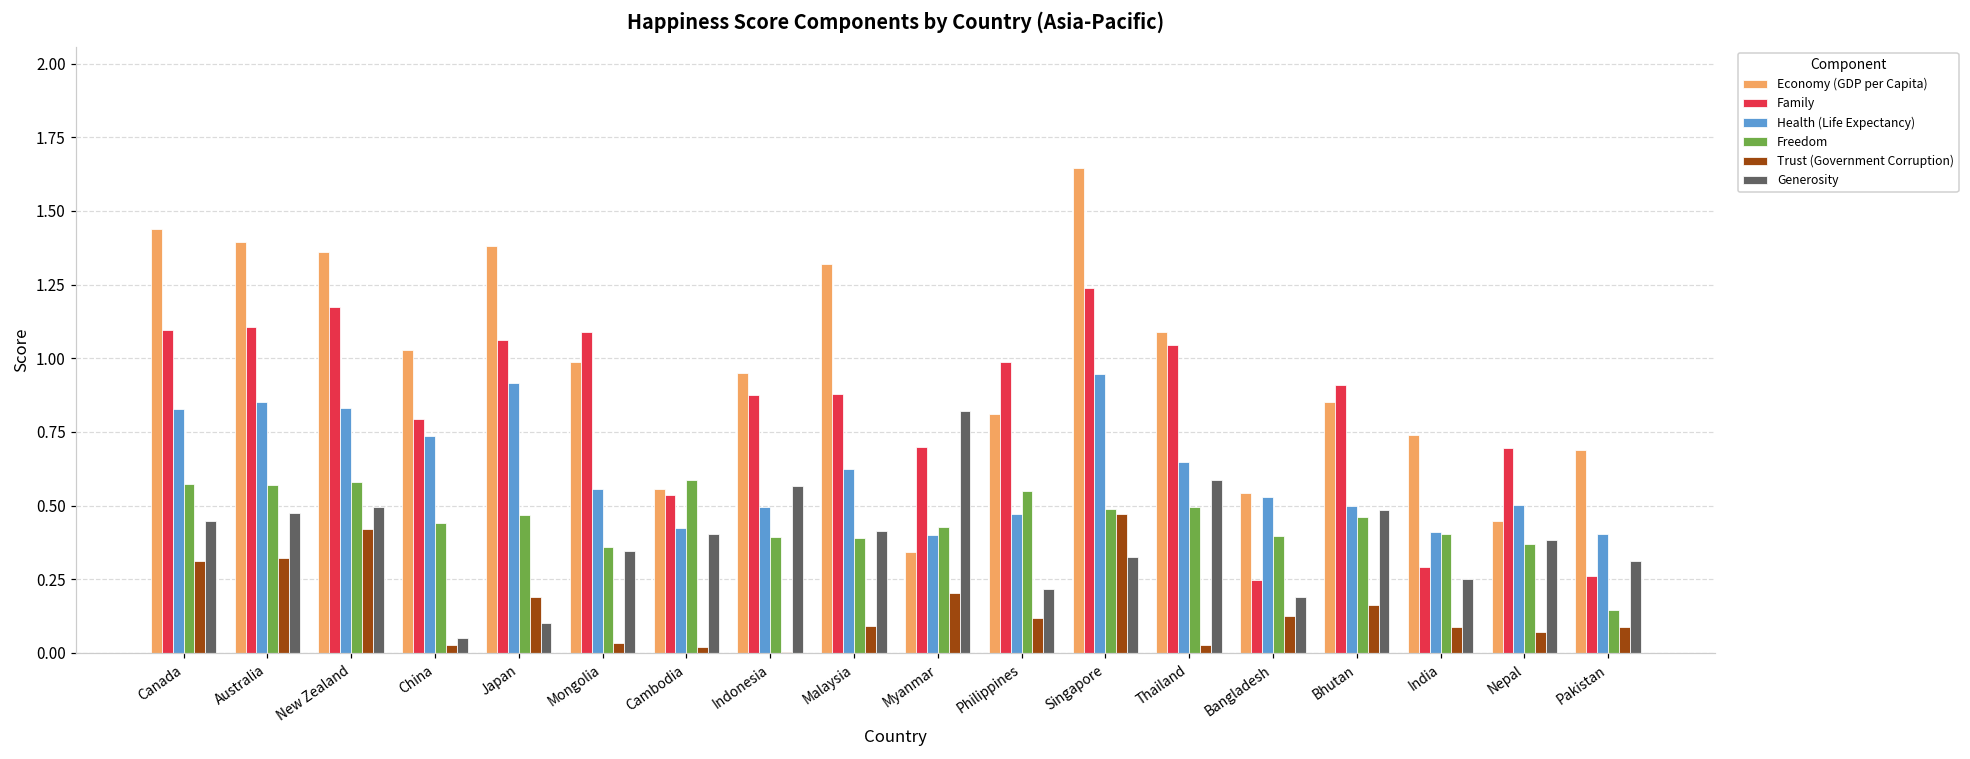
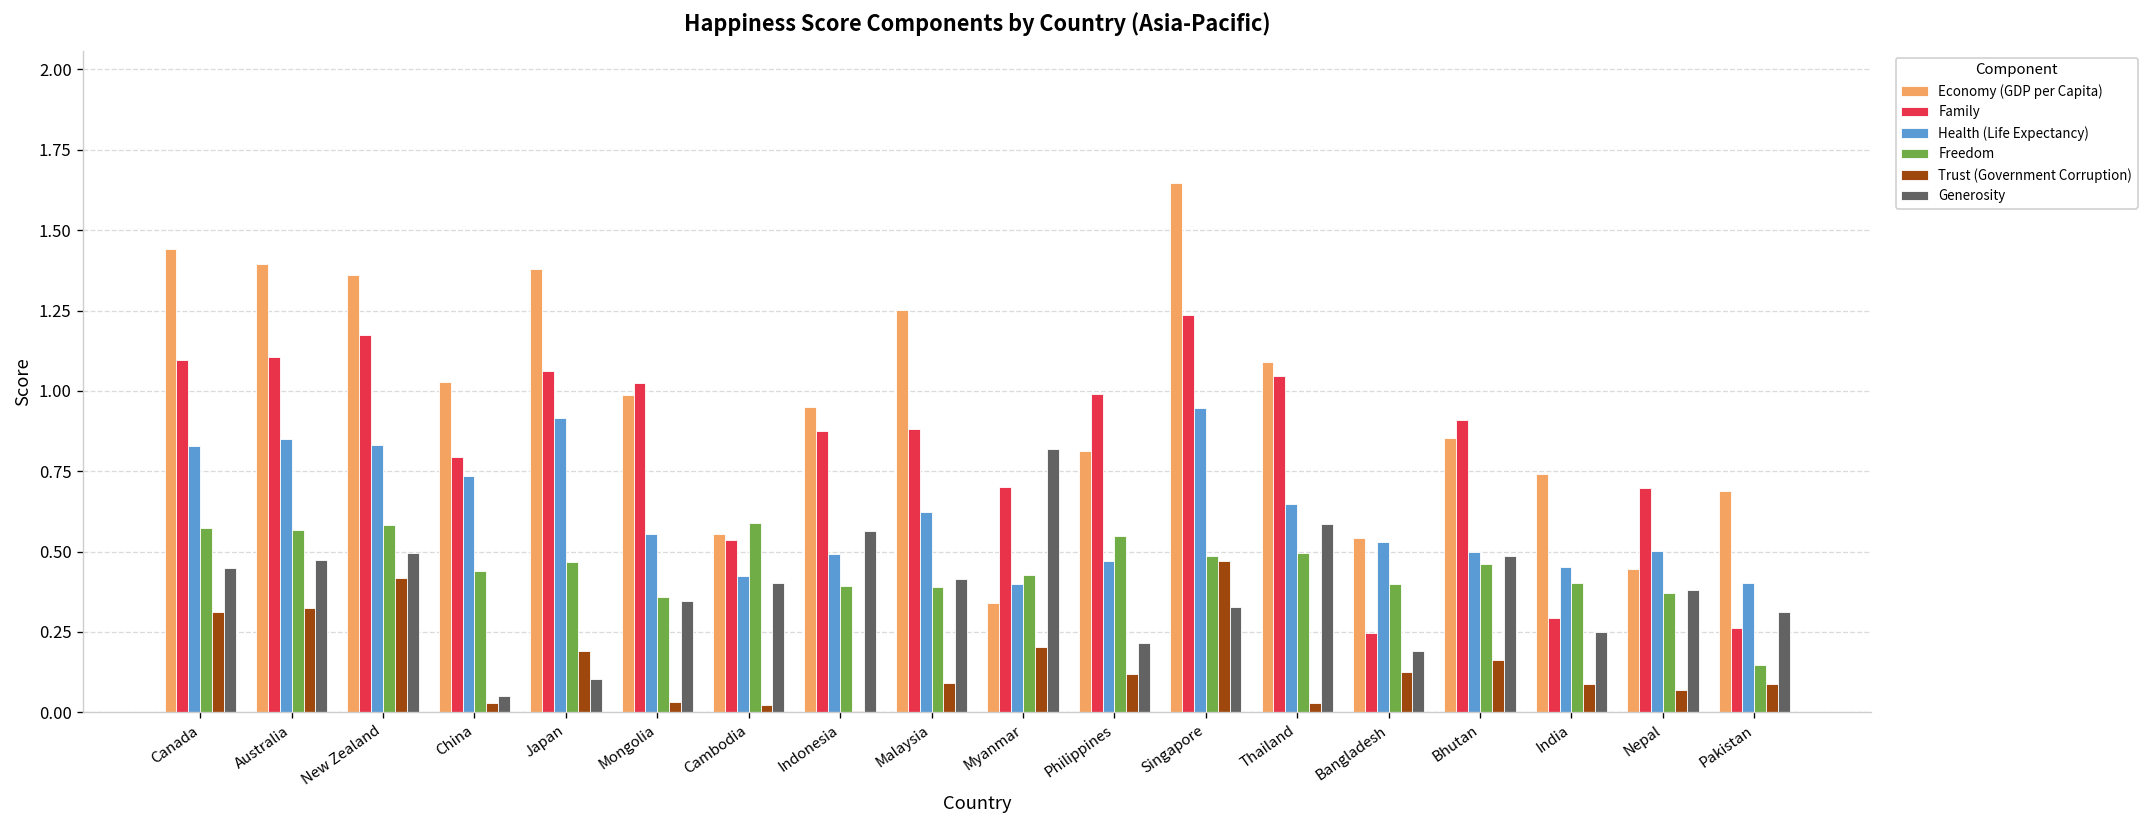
  {
    "Economy (GDP per Capita)": {
      "Canada": 1.44,
      "Australia": 1.40,
      "New Zealand": 1.36,
      "China": 1.03,
      "Japan": 1.38,
      "Mongolia": 0.99,
      "Cambodia": 0.56,
      "Indonesia": 0.95,
-     "Malaysia": 1.32,
+     "Malaysia": 1.25,
      "Myanmar": 0.34,
      "Philippines": 0.81,
      "Singapore": 1.65,
      "Thailand": 1.09,
      "Bangladesh": 0.54,
      "Bhutan": 0.85,
      "India": 0.74,
      "Nepal": 0.45,
      "Pakistan": 0.69
    },
    "Family": {
      "Canada": 1.10,
      "Australia": 1.10,
      "New Zealand": 1.17,
      "China": 0.79,
      "Japan": 1.06,
-     "Mongolia": 1.09,
+     "Mongolia": 1.02,
      "Cambodia": 0.54,
      "Indonesia": 0.88,
      "Malaysia": 0.88,
      "Myanmar": 0.70,
      "Philippines": 0.99,
      "Singapore": 1.24,
      "Thailand": 1.04,
      "Bangladesh": 0.25,
      "Bhutan": 0.91,
      "India": 0.29,
      "Nepal": 0.70,
      "Pakistan": 0.26
    },
    "Health (Life Expectancy)": {
      "Canada": 0.83,
      "Australia": 0.85,
      "New Zealand": 0.83,
      "China": 0.74,
      "Japan": 0.91,
      "Mongolia": 0.55,
      "Cambodia": 0.42,
      "Indonesia": 0.49,
      "Malaysia": 0.62,
      "Myanmar": 0.40,
      "Philippines": 0.47,
      "Singapore": 0.95,
      "Thailand": 0.65,
      "Bangladesh": 0.53,
      "Bhutan": 0.50,
-     "India": 0.41,
+     "India": 0.45,
      "Nepal": 0.50,
      "Pakistan": 0.40
    },
    "Freedom": {
      "Canada": 0.57,
      "Australia": 0.57,
      "New Zealand": 0.58,
      "China": 0.44,
      "Japan": 0.47,
      "Mongolia": 0.36,
      "Cambodia": 0.59,
      "Indonesia": 0.39,
      "Malaysia": 0.39,
      "Myanmar": 0.43,
      "Philippines": 0.55,
      "Singapore": 0.49,
      "Thailand": 0.50,
      "Bangladesh": 0.40,
      "Bhutan": 0.46,
      "India": 0.40,
      "Nepal": 0.37,
      "Pakistan": 0.15
    },
    "Trust (Government Corruption)": {
      "Canada": 0.31,
      "Australia": 0.32,
      "New Zealand": 0.42,
      "China": 0.03,
      "Japan": 0.19,
      "Mongolia": 0.03,
      "Cambodia": 0.02,
      "Malaysia": 0.09,
      "Myanmar": 0.20,
      "Philippines": 0.12,
      "Singapore": 0.47,
      "Thailand": 0.03,
      "Bangladesh": 0.13,
      "Bhutan": 0.16,
      "India": 0.09,
      "Nepal": 0.07,
      "Pakistan": 0.09
    },
    "Generosity": {
      "Canada": 0.45,
      "Australia": 0.47,
      "New Zealand": 0.49,
      "China": 0.05,
      "Japan": 0.10,
      "Mongolia": 0.35,
      "Cambodia": 0.40,
      "Indonesia": 0.57,
      "Malaysia": 0.41,
      "Myanmar": 0.82,
      "Philippines": 0.22,
      "Singapore": 0.33,
      "Thailand": 0.59,
      "Bangladesh": 0.19,
      "Bhutan": 0.49,
      "India": 0.25,
      "Nepal": 0.38,
      "Pakistan": 0.31
    }
  }
